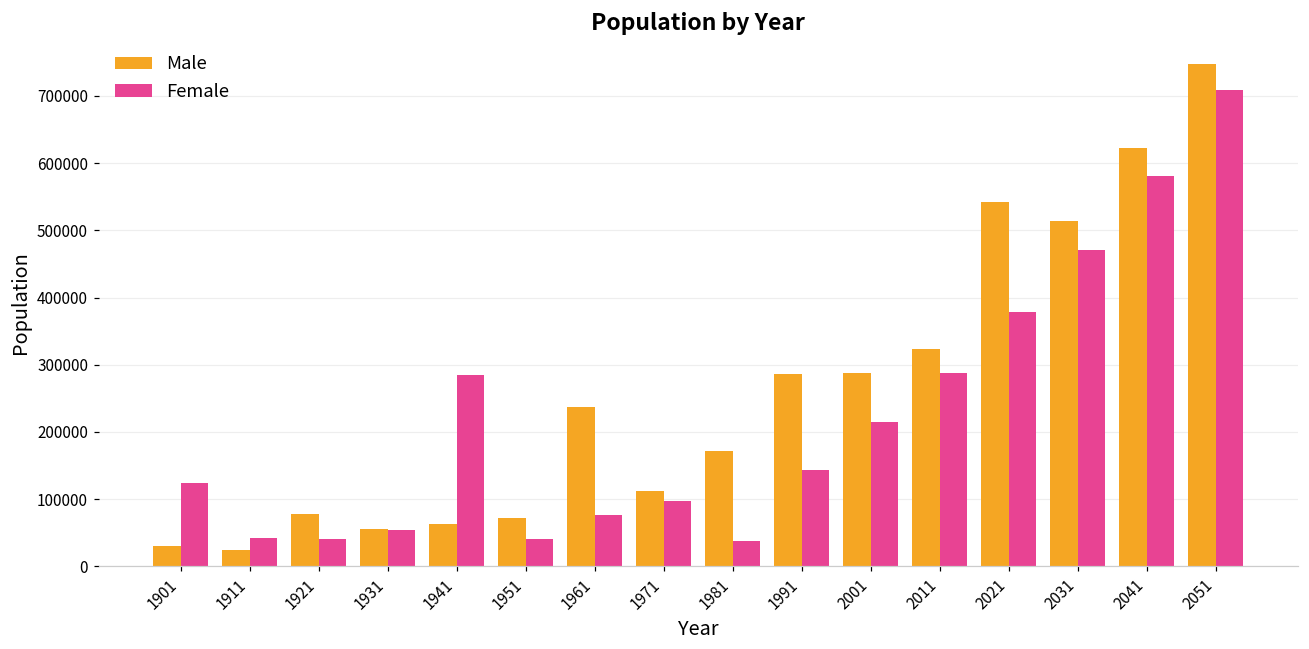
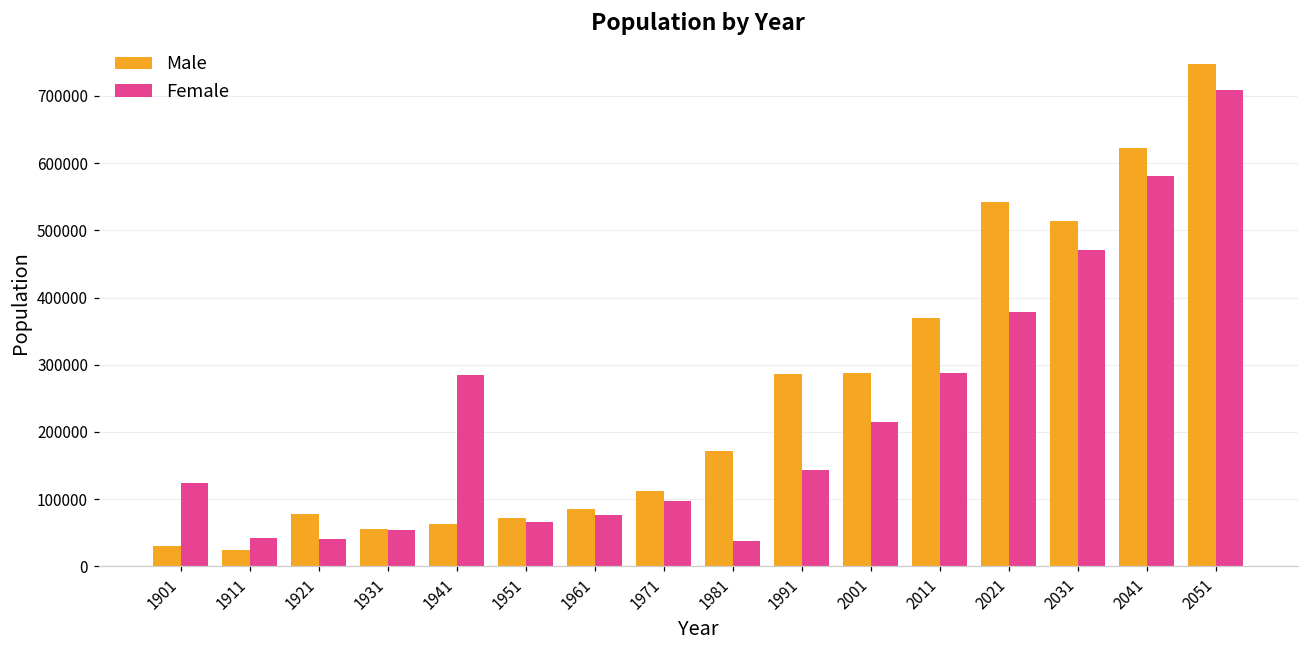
  {
    "Male": {
      "1901": 30000,
      "1911": 20000,
      "1921": 80000,
      "1931": 60000,
      "1941": 60000,
      "1951": 70000,
-     "1961": 240000,
+     "1961": 90000,
      "1971": 110000,
      "1981": 170000,
      "1991": 290000,
      "2001": 290000,
-     "2011": 320000,
+     "2011": 370000,
      "2021": 540000,
      "2031": 510000,
      "2041": 620000,
      "2051": 750000
    },
    "Female": {
      "1901": 120000,
      "1911": 40000,
      "1921": 40000,
      "1931": 50000,
      "1941": 280000,
-     "1951": 40000,
+     "1951": 70000,
      "1961": 80000,
      "1971": 100000,
      "1981": 40000,
      "1991": 140000,
      "2001": 210000,
      "2011": 290000,
      "2021": 380000,
      "2031": 470000,
      "2041": 580000,
      "2051": 710000
    }
  }
